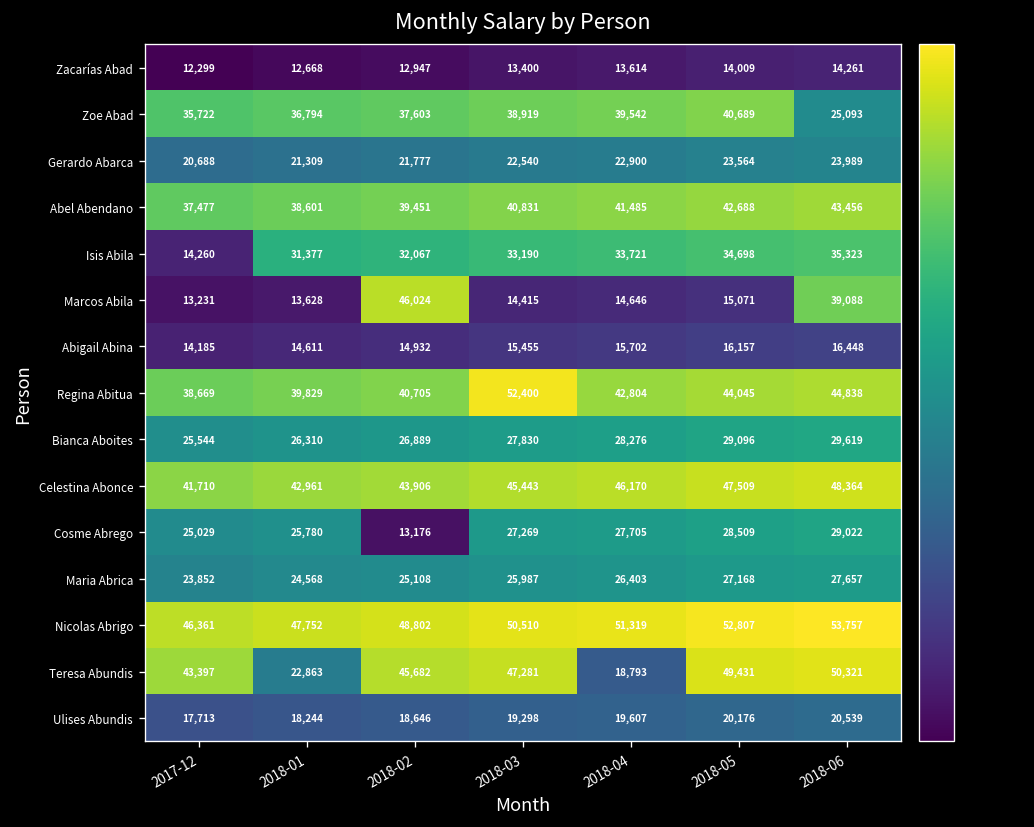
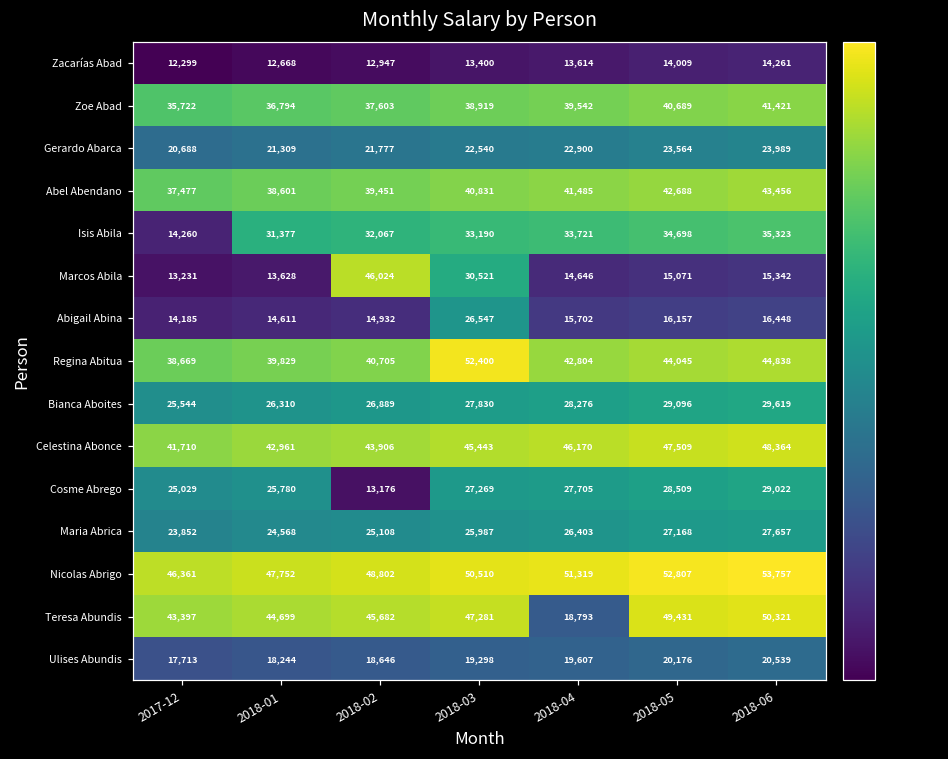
  {
    "Zacarías Abad": {
      "2017-12": "12,299",
      "2018-01": "12,668",
      "2018-02": "12,947",
      "2018-03": "13,400",
      "2018-04": "13,614",
      "2018-05": "14,009",
      "2018-06": "14,261"
    },
    "Zoe Abad": {
      "2017-12": "35,722",
      "2018-01": "36,794",
      "2018-02": "37,603",
      "2018-03": "38,919",
      "2018-04": "39,542",
      "2018-05": "40,689",
-     "2018-06": "25,093"
+     "2018-06": "41,421"
    },
    "Gerardo Abarca": {
      "2017-12": "20,688",
      "2018-01": "21,309",
      "2018-02": "21,777",
      "2018-03": "22,540",
      "2018-04": "22,900",
      "2018-05": "23,564",
      "2018-06": "23,989"
    },
    "Abel Abendano": {
      "2017-12": "37,477",
      "2018-01": "38,601",
      "2018-02": "39,451",
      "2018-03": "40,831",
      "2018-04": "41,485",
      "2018-05": "42,688",
      "2018-06": "43,456"
    },
    "Isis Abila": {
      "2017-12": "14,260",
      "2018-01": "31,377",
      "2018-02": "32,067",
      "2018-03": "33,190",
      "2018-04": "33,721",
      "2018-05": "34,698",
      "2018-06": "35,323"
    },
    "Marcos Abila": {
      "2017-12": "13,231",
      "2018-01": "13,628",
      "2018-02": "46,024",
-     "2018-03": "14,415",
+     "2018-03": "30,521",
      "2018-04": "14,646",
      "2018-05": "15,071",
-     "2018-06": "39,088"
+     "2018-06": "15,342"
    },
    "Abigail Abina": {
      "2017-12": "14,185",
      "2018-01": "14,611",
      "2018-02": "14,932",
-     "2018-03": "15,455",
+     "2018-03": "26,547",
      "2018-04": "15,702",
      "2018-05": "16,157",
      "2018-06": "16,448"
    },
    "Regina Abitua": {
      "2017-12": "38,669",
      "2018-01": "39,829",
      "2018-02": "40,705",
      "2018-03": "52,400",
      "2018-04": "42,804",
      "2018-05": "44,045",
      "2018-06": "44,838"
    },
    "Bianca Aboites": {
      "2017-12": "25,544",
      "2018-01": "26,310",
      "2018-02": "26,889",
      "2018-03": "27,830",
      "2018-04": "28,276",
      "2018-05": "29,096",
      "2018-06": "29,619"
    },
    "Celestina Abonce": {
      "2017-12": "41,710",
      "2018-01": "42,961",
      "2018-02": "43,906",
      "2018-03": "45,443",
      "2018-04": "46,170",
      "2018-05": "47,509",
      "2018-06": "48,364"
    },
    "Cosme Abrego": {
      "2017-12": "25,029",
      "2018-01": "25,780",
      "2018-02": "13,176",
      "2018-03": "27,269",
      "2018-04": "27,705",
      "2018-05": "28,509",
      "2018-06": "29,022"
    },
    "Maria Abrica": {
      "2017-12": "23,852",
      "2018-01": "24,568",
      "2018-02": "25,108",
      "2018-03": "25,987",
      "2018-04": "26,403",
      "2018-05": "27,168",
      "2018-06": "27,657"
    },
    "Nicolas Abrigo": {
      "2017-12": "46,361",
      "2018-01": "47,752",
      "2018-02": "48,802",
      "2018-03": "50,510",
      "2018-04": "51,319",
      "2018-05": "52,807",
      "2018-06": "53,757"
    },
    "Teresa Abundis": {
      "2017-12": "43,397",
-     "2018-01": "22,863",
+     "2018-01": "44,699",
      "2018-02": "45,682",
      "2018-03": "47,281",
      "2018-04": "18,793",
      "2018-05": "49,431",
      "2018-06": "50,321"
    },
    "Ulises Abundis": {
      "2017-12": "17,713",
      "2018-01": "18,244",
      "2018-02": "18,646",
      "2018-03": "19,298",
      "2018-04": "19,607",
      "2018-05": "20,176",
      "2018-06": "20,539"
    }
  }
